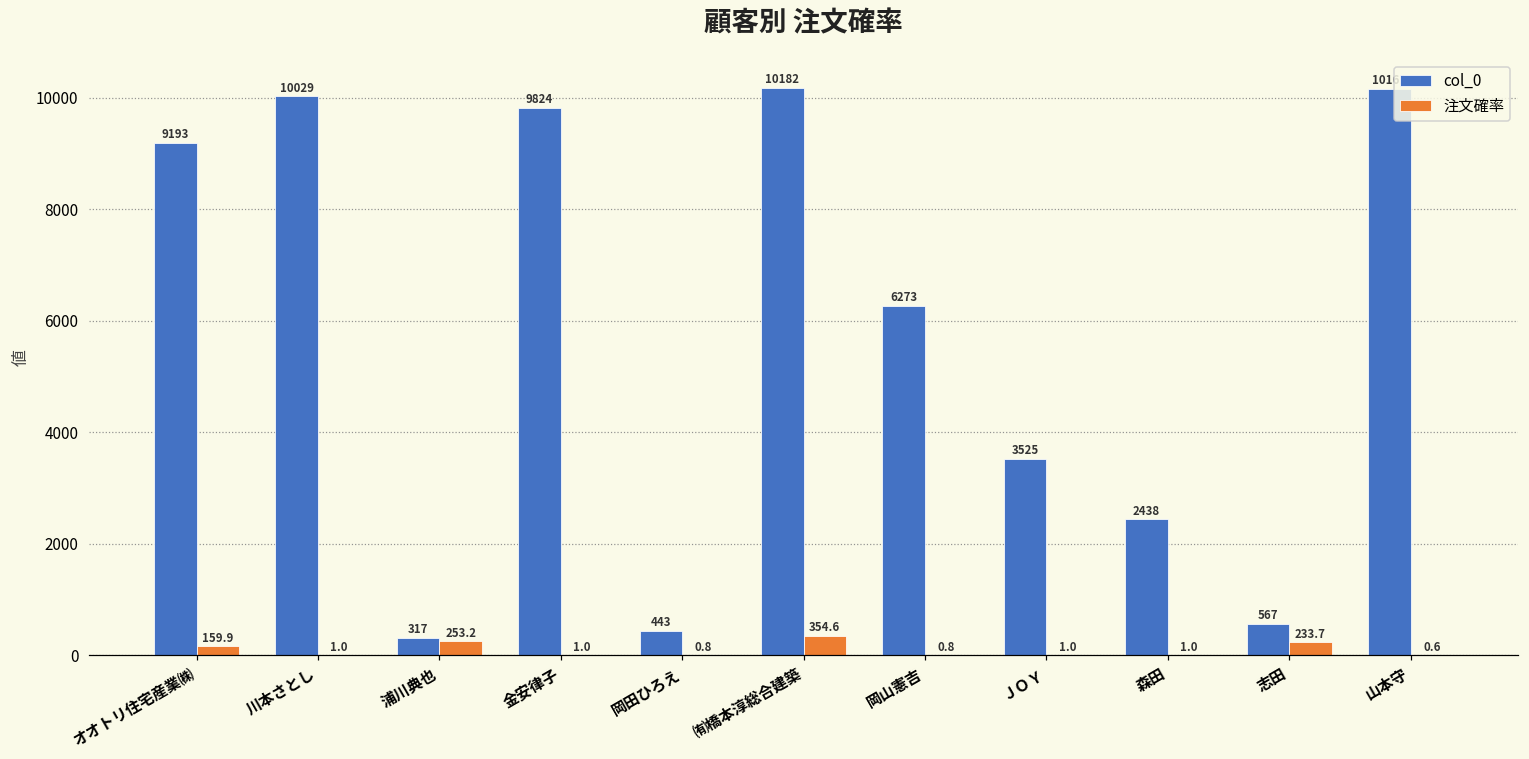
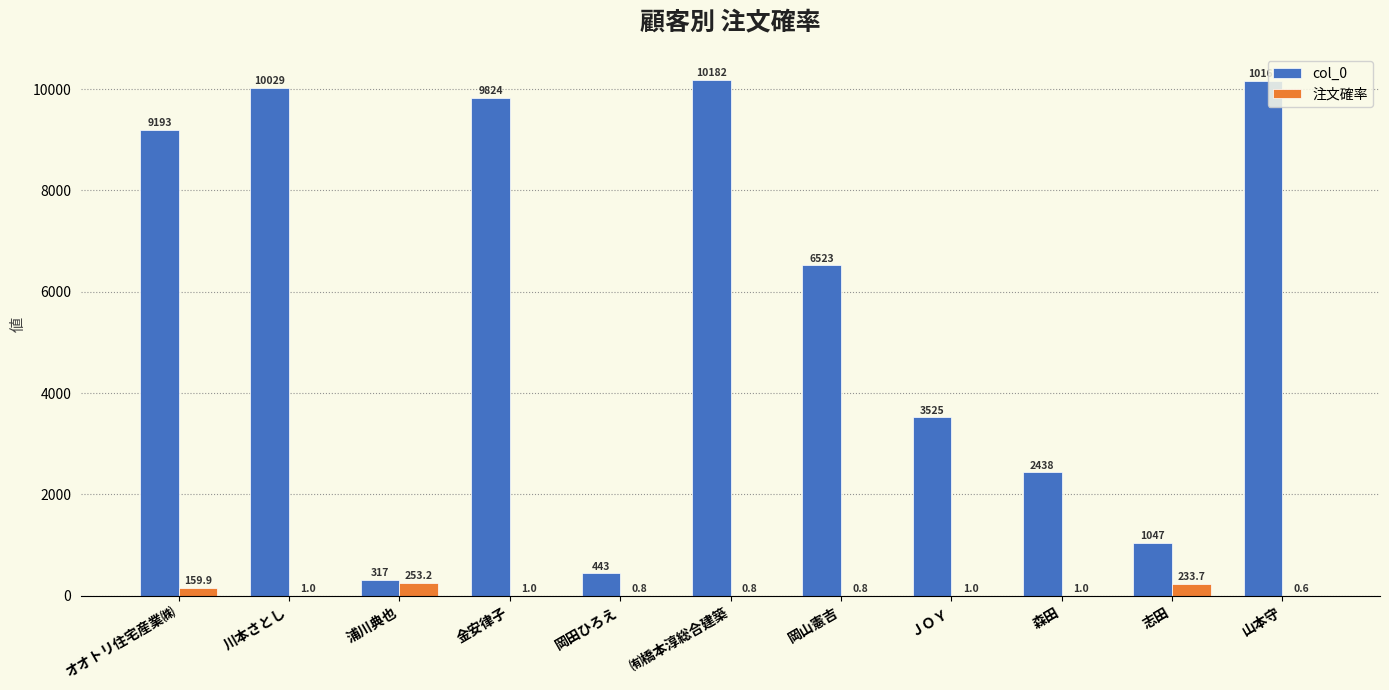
  {
    "col_0": {
      "オオトリ住宅産業㈱": 9193,
      "川本さとし": 10029,
      "浦川典也": 317,
      "金安律子": 9824,
      "岡田ひろえ": 443,
      "㈲橋本淳総合建築": 10182,
-     "岡山憲吉": 6273,
+     "岡山憲吉": 6523,
      "ＪＯＹ": 3525,
      "森田": 2438,
-     "志田": 567
+     "志田": 1047
    },
    "注文確率": {
      "オオトリ住宅産業㈱": 159.9,
      "川本さとし": 1.0,
      "浦川典也": 253.2,
      "金安律子": 1.0,
      "岡田ひろえ": 0.8,
-     "㈲橋本淳総合建築": 354.6,
+     "㈲橋本淳総合建築": 0.8,
      "岡山憲吉": 0.8,
      "ＪＯＹ": 1.0,
      "森田": 1.0,
      "志田": 233.7,
      "山本守": 0.6
    }
  }
